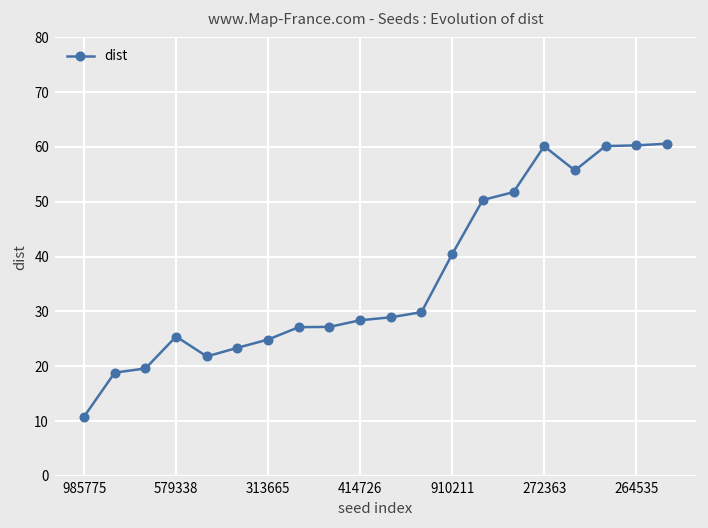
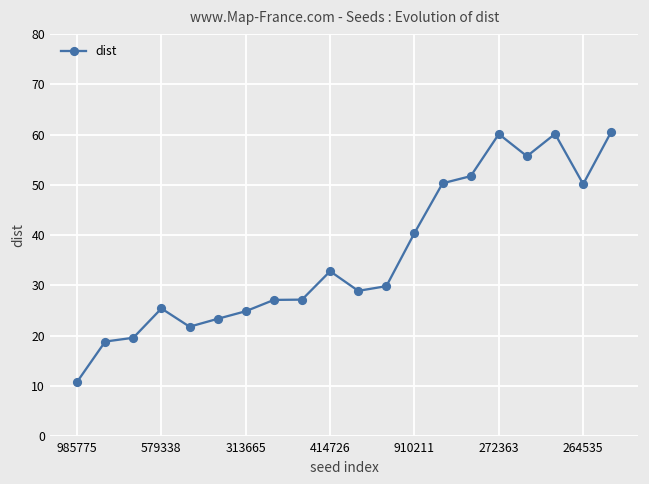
  {
    "985775": 11,
    "579338": 25,
    "313665": 25,
-   "414726": 28,
+   "414726": 33,
    "910211": 40,
    "272363": 60,
-   "264535": 60
+   "264535": 50
  }
